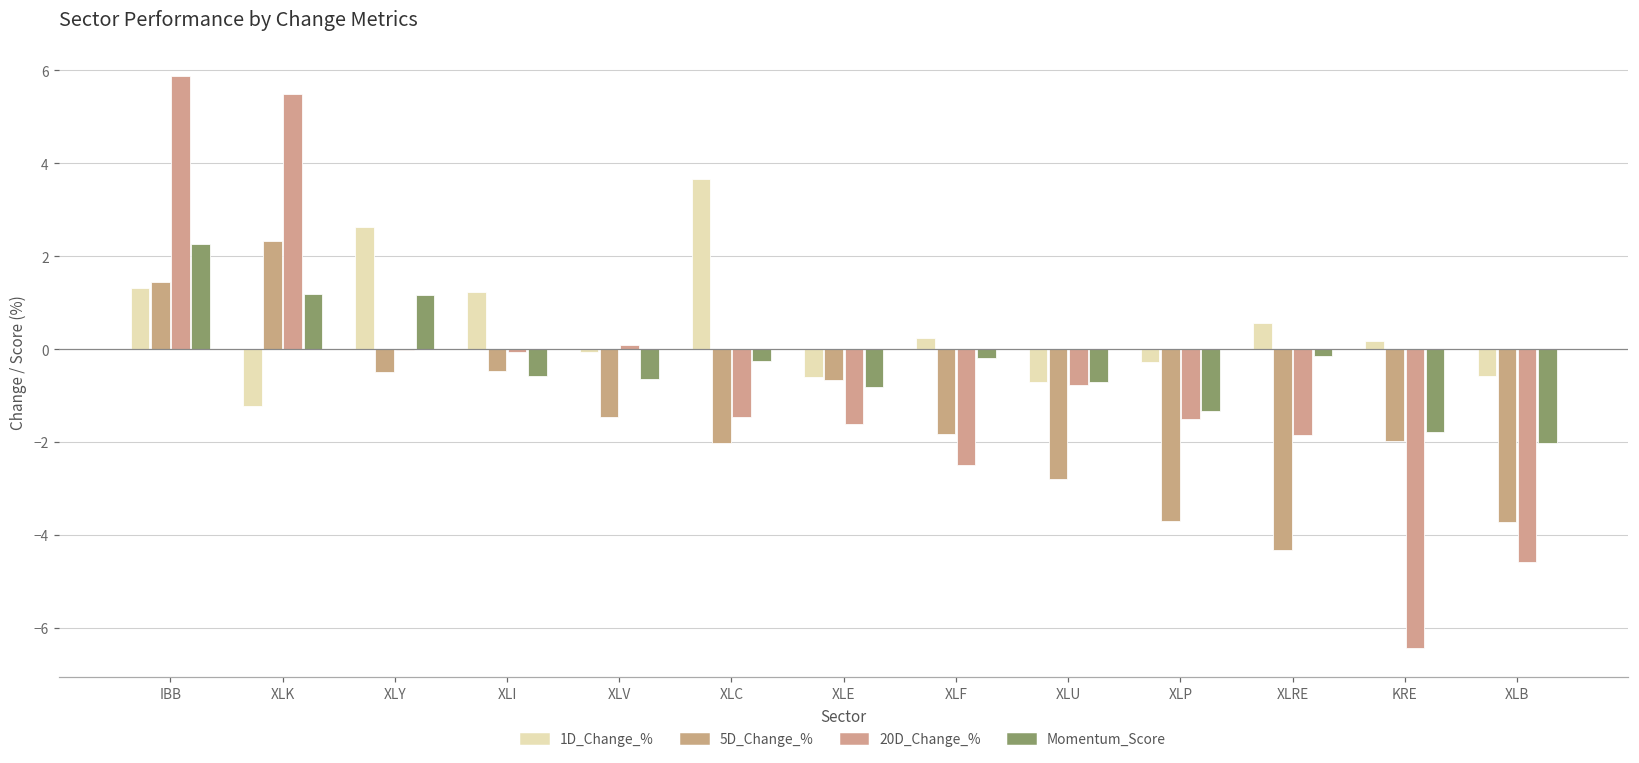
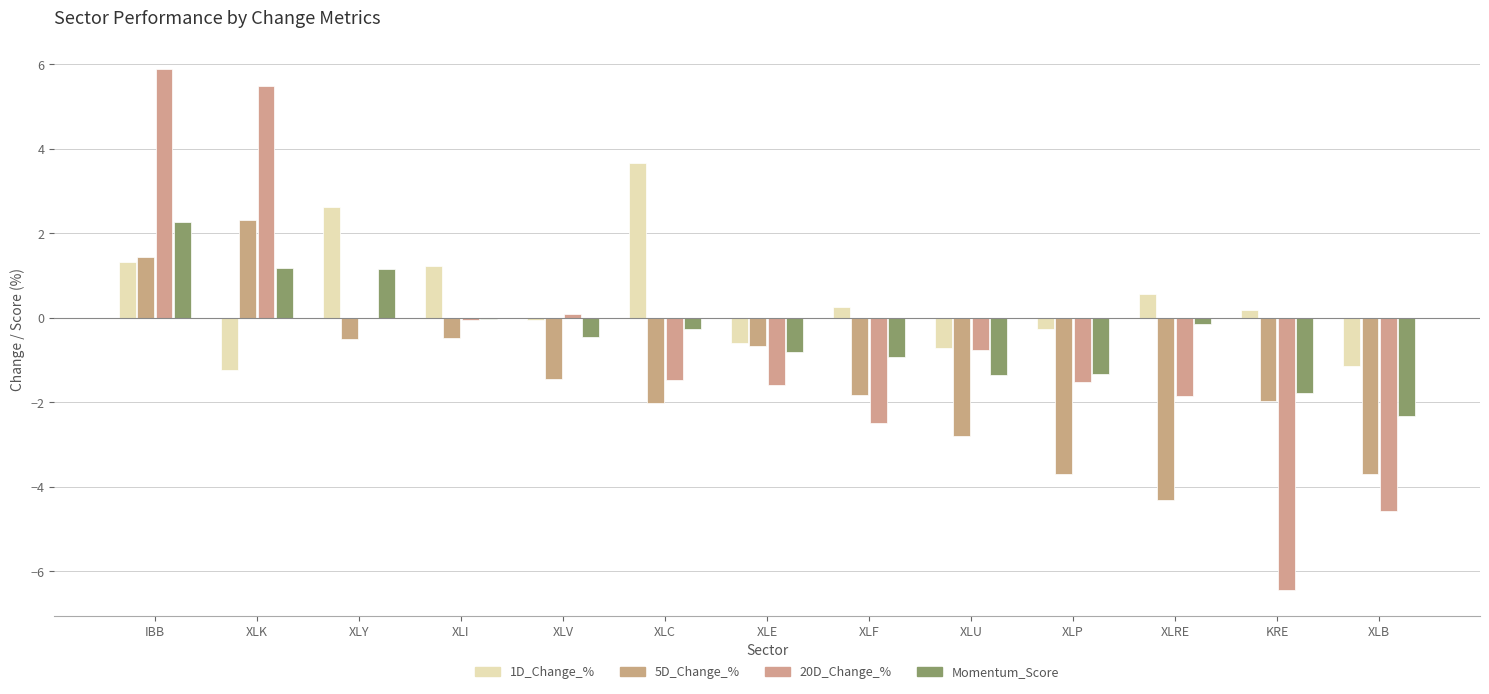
  {
    "1D_Change_%": {
      "IBB": 1.3,
      "XLK": -1.2,
      "XLY": 2.6,
      "XLI": 1.2,
      "XLC": 3.7,
      "XLE": -0.6,
      "XLF": 0.3,
      "XLU": -0.7,
      "XLP": -0.3,
      "XLRE": 0.6,
      "KRE": 0.2,
-     "XLB": -0.6
+     "XLB": -1.2
    },
    "Momentum_Score": {
      "IBB": 2.3,
      "XLK": 1.2,
      "XLY": 1.2,
-     "XLI": -0.6,
-     "XLV": -0.7,
+     "XLI": 0.0,
+     "XLV": -0.5,
      "XLC": -0.3,
      "XLE": -0.8,
-     "XLF": -0.2,
-     "XLU": -0.7,
+     "XLF": -0.9,
+     "XLU": -1.4,
      "XLP": -1.3,
      "XLRE": -0.1,
      "KRE": -1.8,
-     "XLB": -2.0
+     "XLB": -2.3
    }
  }
